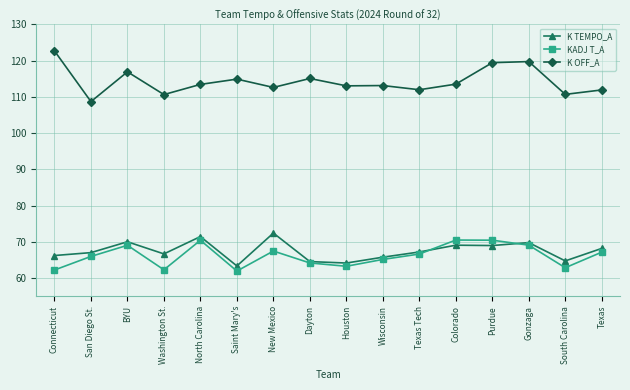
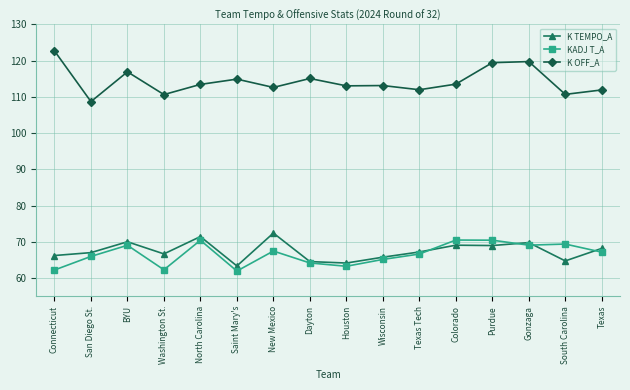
  {
    "KADJ T_A": {
      "Connecticut": 62,
      "San Diego St.": 66,
      "BYU": 69,
      "Washington St.": 62,
      "North Carolina": 70,
      "Saint Mary's": 62,
      "New Mexico": 67,
      "Houston": 63,
      "Colorado": 71,
      "Purdue": 70,
      "Gonzaga": 69,
-     "South Carolina": 63,
+     "South Carolina": 69,
      "Texas": 67
    }
  }
